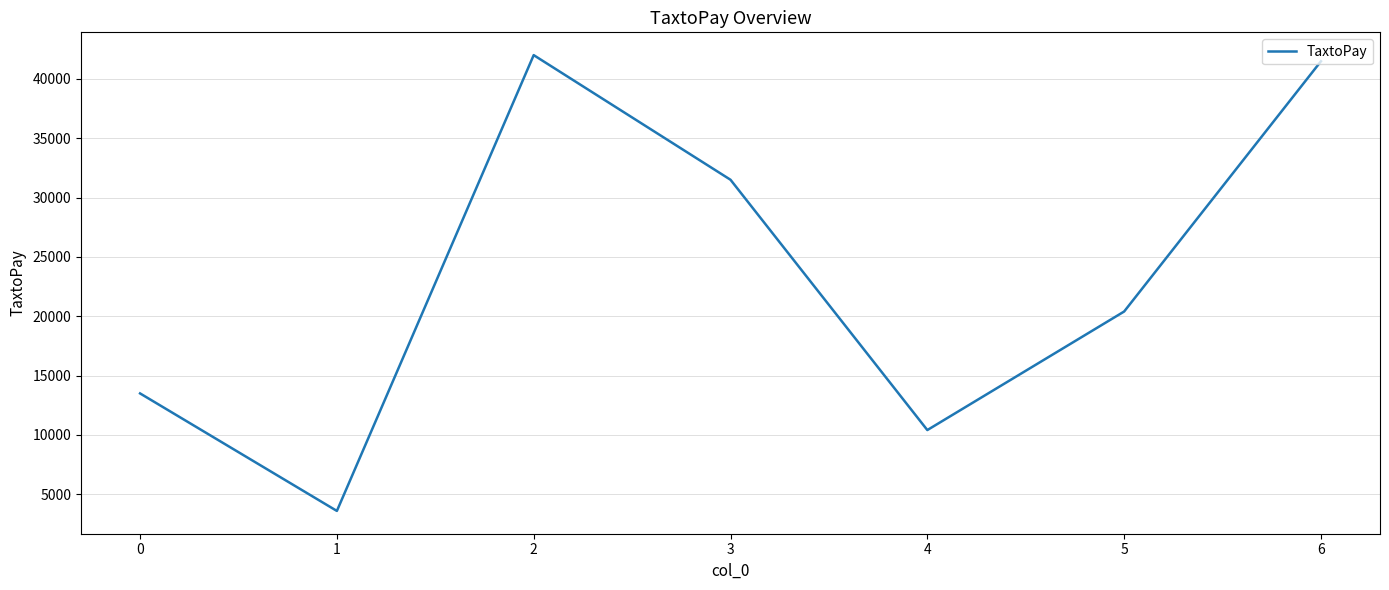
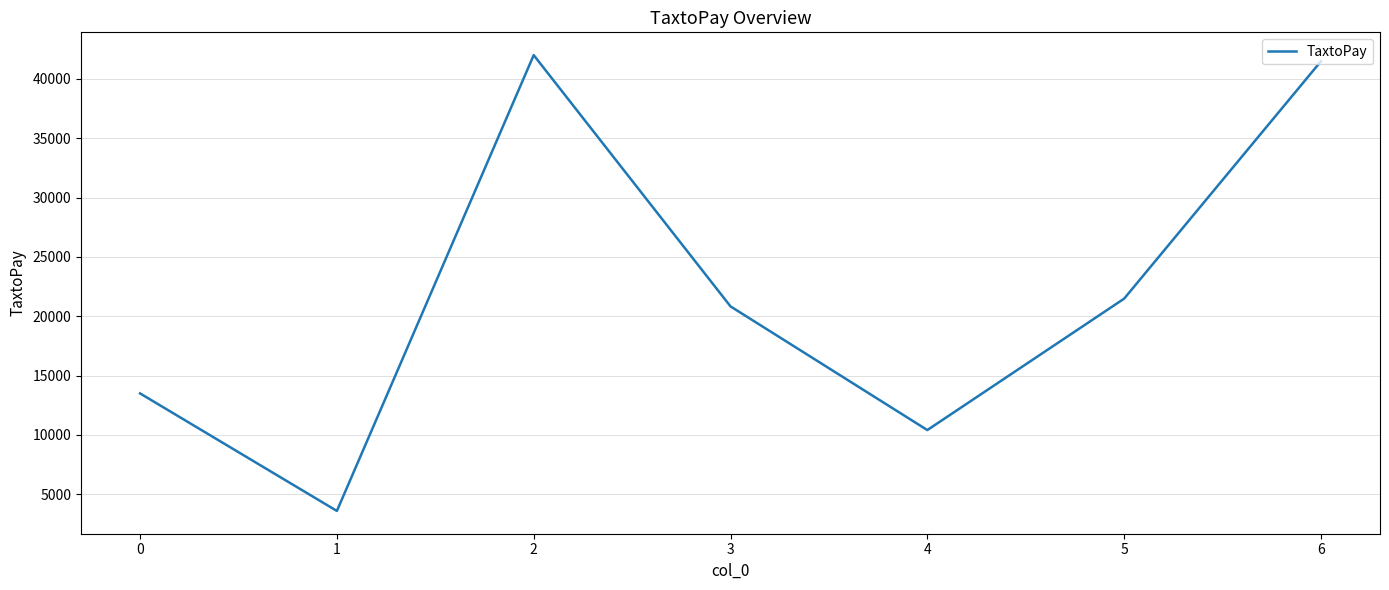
  {
    "0": 13500,
    "1": 3600,
    "2": 42000,
-   "3": 31500,
+   "3": 20800,
    "4": 10400,
-   "5": 20400
+   "5": 21500
  }
